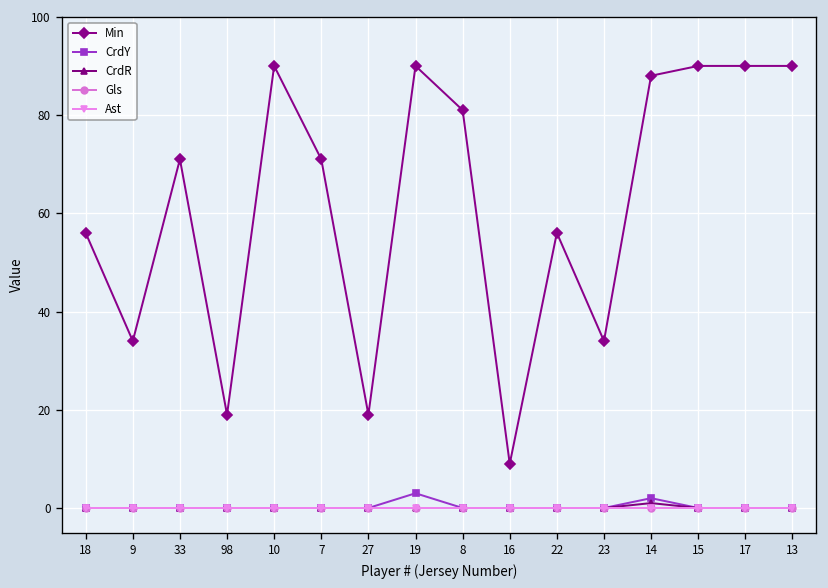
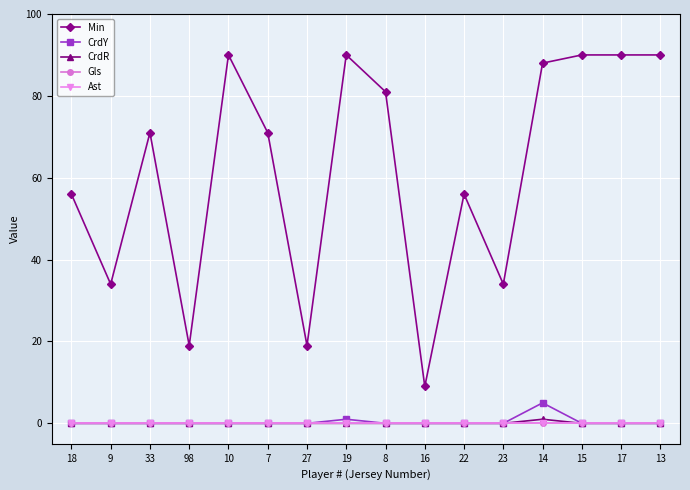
  {
    "CrdY": {
-     "19": 3,
-     "14": 2
+     "19": 1,
+     "14": 5
    },
    "Ast": {
      "14": 0
    }
  }
